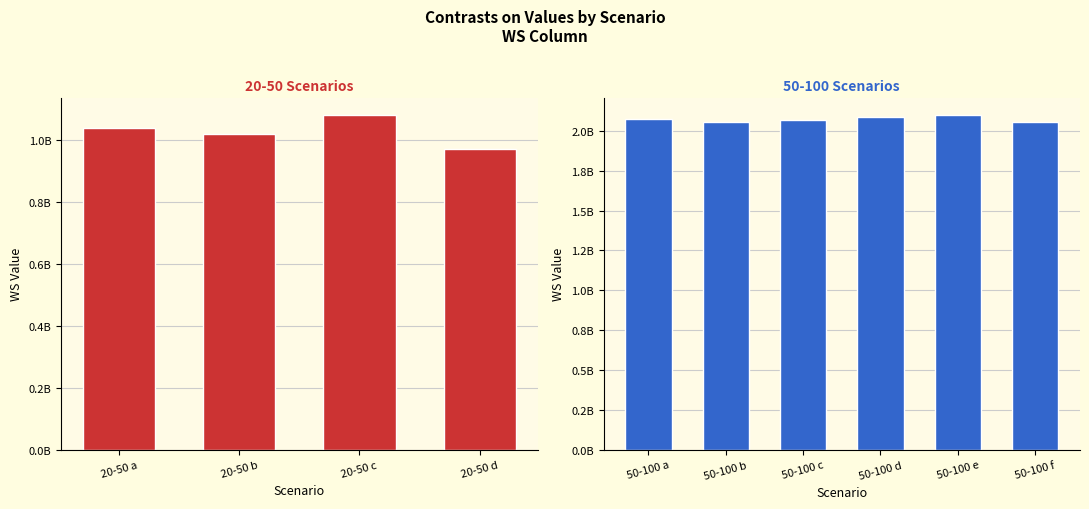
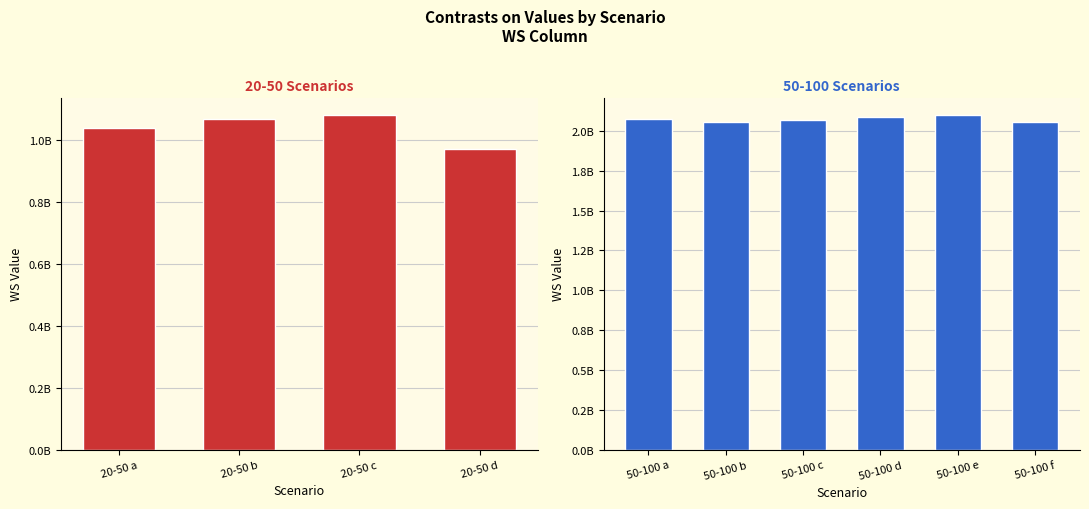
  {
    "20-50 Scenarios": {
      "20-50 a": 1040000000,
-     "20-50 b": 1020000000,
+     "20-50 b": 1070000000,
      "20-50 c": 1080000000,
      "20-50 d": 970000000
    }
  }
